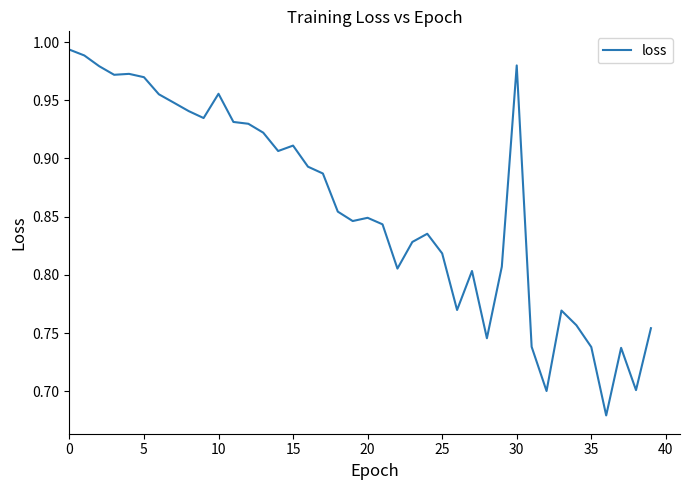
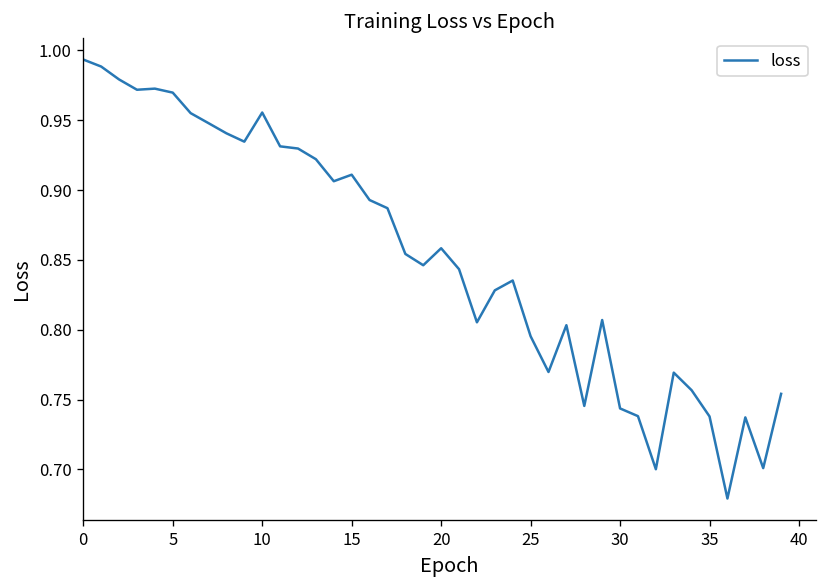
  {
    "0": 0.993,
    "5": 0.970,
    "10": 0.956,
    "15": 0.911,
-   "20": 0.849,
-   "25": 0.818,
-   "30": 0.980,
+   "20": 0.858,
+   "25": 0.795,
+   "30": 0.744,
    "35": 0.738
  }
